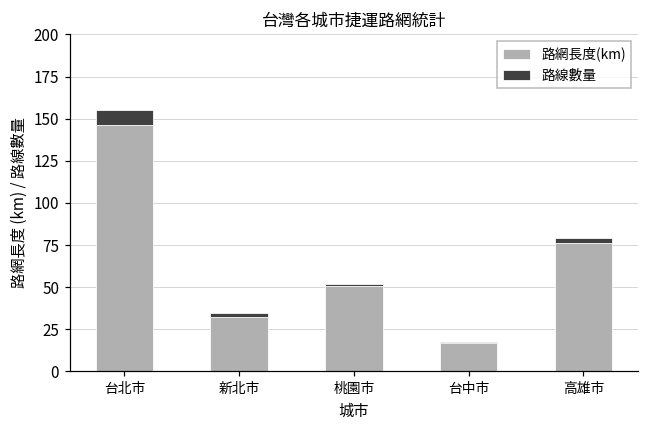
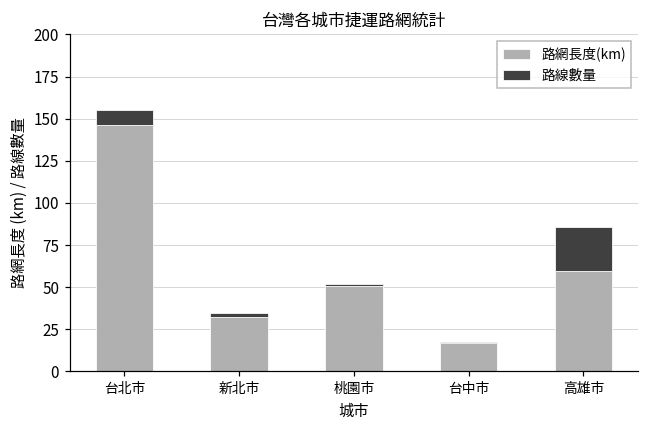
  {
    "路網長度(km)": {
      "台北市": 146,
      "新北市": 33,
      "桃園市": 51,
      "台中市": 17,
-     "高雄市": 76
+     "高雄市": 60
    },
    "路線數量": {
      "台北市": 9,
      "新北市": 2,
-     "高雄市": 3
+     "高雄市": 26
    }
  }
